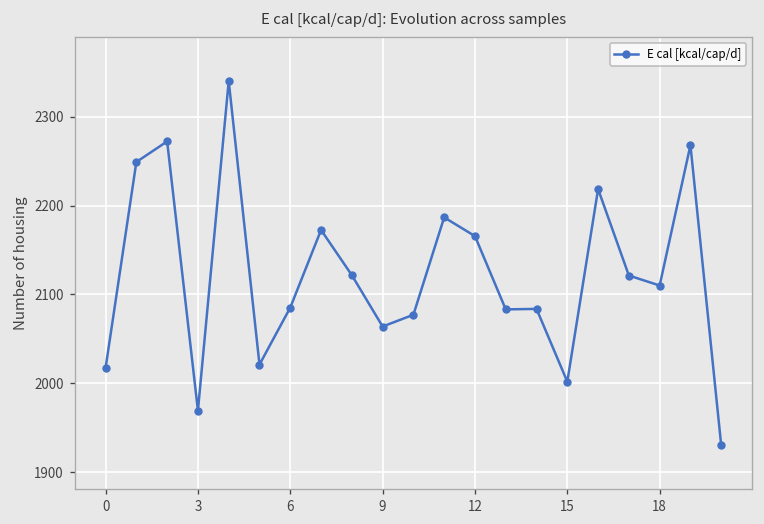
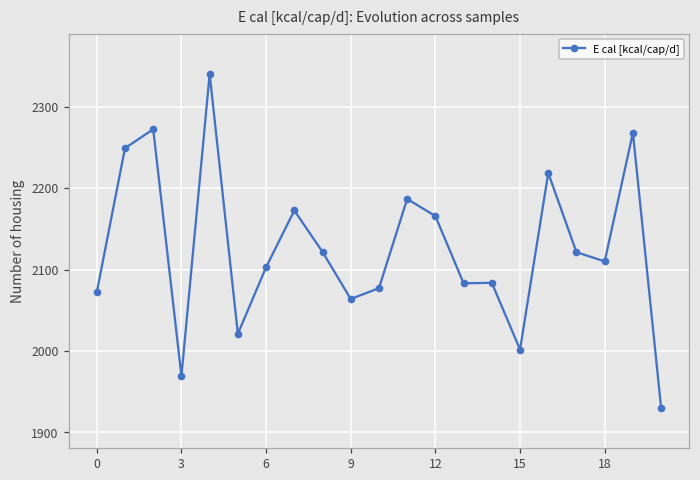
  {
-   "0": 2020,
+   "0": 2070,
    "3": 1970,
-   "6": 2090,
+   "6": 2100,
    "9": 2060,
    "12": 2170,
    "15": 2000,
    "18": 2110
  }
